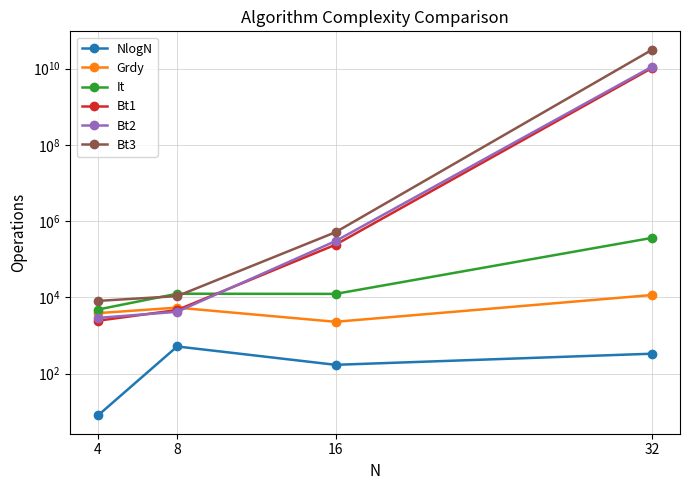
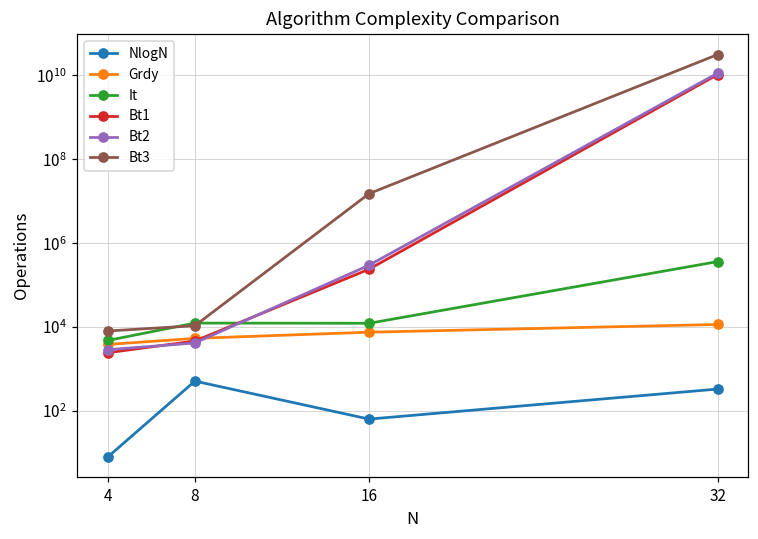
  {
    "NlogN": {
      "4": 8,
      "8": 500,
-     "16": 200,
+     "16": 60,
      "32": 300
    },
    "Grdy": {
      "4": 4000,
-     "16": 2000,
+     "16": 8000,
      "32": 12000
    },
    "It": {
      "4": 5000,
      "16": 12000,
      "32": 400000
    },
    "Bt1": {
      "4": 2000,
      "16": 200000
    },
    "Bt2": {
      "4": 3000,
      "16": 300000
    },
    "Bt3": {
      "4": 8000,
-     "16": 500000,
+     "16": 15000000,
      "32": 30000000000
    }
  }
